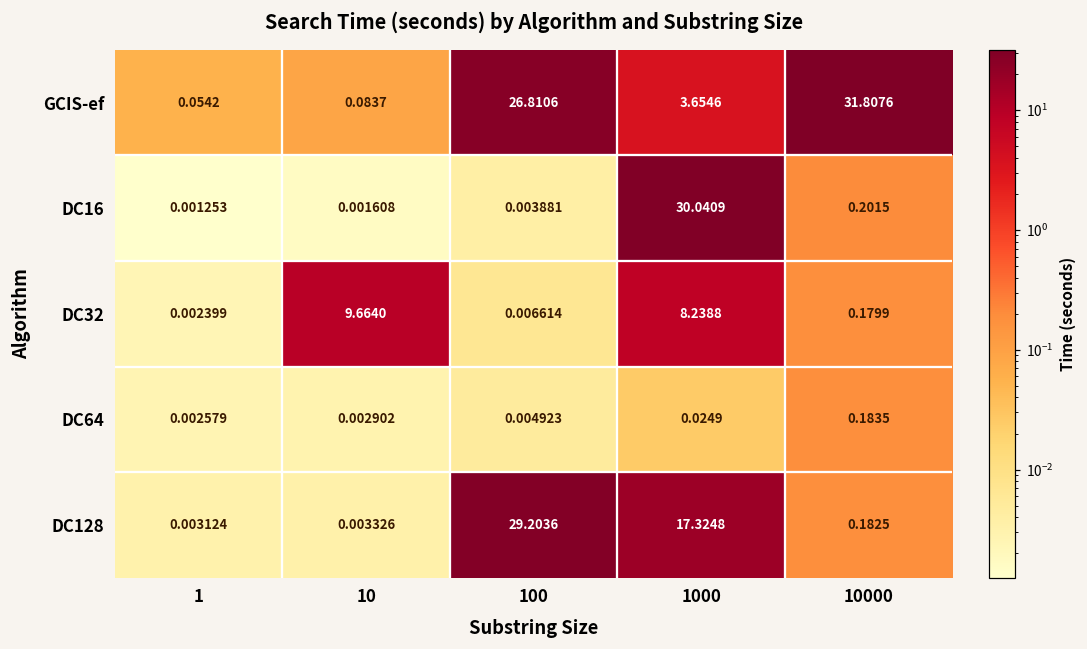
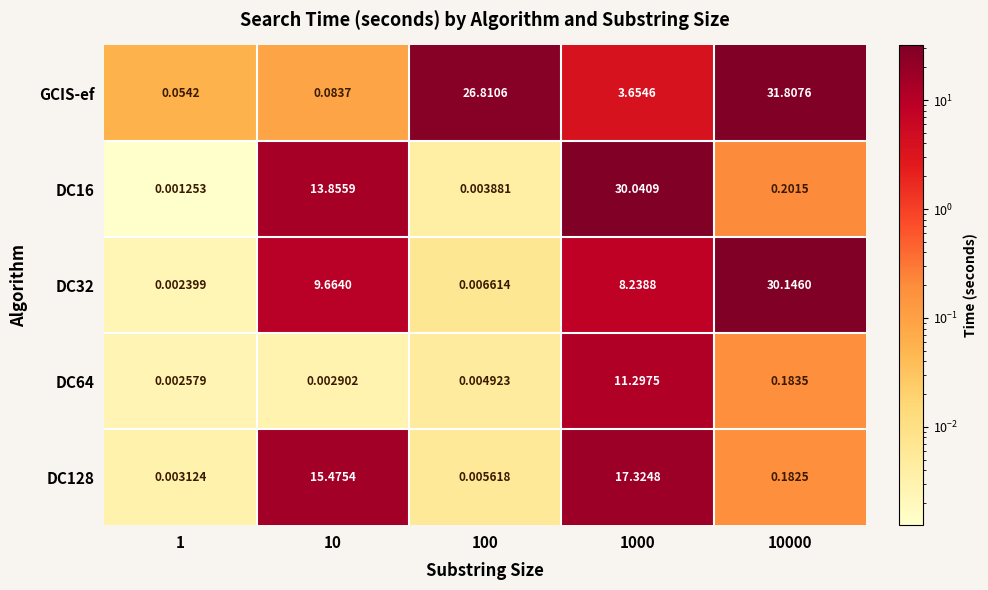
  {
    "GCIS-ef": {
      "1": 0.0542,
      "10": 0.0837,
      "100": 26.8106,
      "1000": 3.6546,
      "10000": 31.8076
    },
    "DC16": {
      "1": 0.001253,
-     "10": 0.001608,
+     "10": 13.8559,
      "100": 0.003881,
      "1000": 30.0409,
      "10000": 0.2015
    },
    "DC32": {
      "1": 0.002399,
      "10": 9.6640,
      "100": 0.006614,
      "1000": 8.2388,
-     "10000": 0.1799
+     "10000": 30.1460
    },
    "DC64": {
      "1": 0.002579,
      "10": 0.002902,
      "100": 0.004923,
-     "1000": 0.0249,
+     "1000": 11.2975,
      "10000": 0.1835
    },
    "DC128": {
      "1": 0.003124,
-     "10": 0.003326,
-     "100": 29.2036,
+     "10": 15.4754,
+     "100": 0.005618,
      "1000": 17.3248,
      "10000": 0.1825
    }
  }
